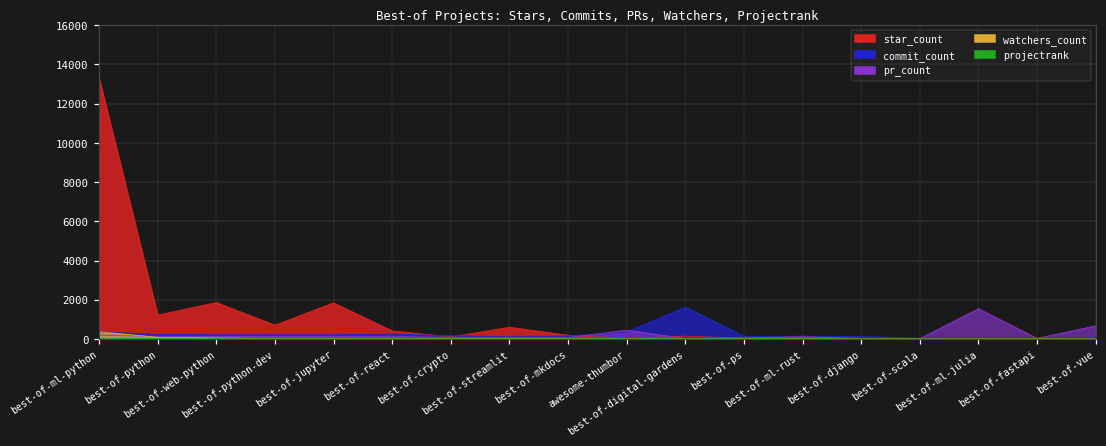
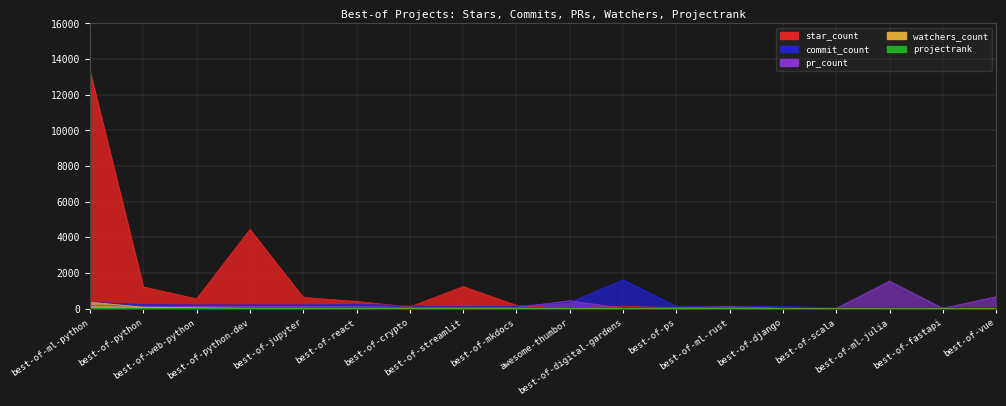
  {
    "star_count": {
      "best-of-ml-python": 13300,
      "best-of-python": 1200,
-     "best-of-web-python": 1900,
-     "best-of-python-dev": 700,
-     "best-of-jupyter": 1800,
+     "best-of-web-python": 600,
+     "best-of-python-dev": 4400,
+     "best-of-jupyter": 600,
      "best-of-react": 400,
-     "best-of-streamlit": 600
+     "best-of-streamlit": 1200
    },
    "commit_count": {
      "best-of-digital-gardens": 1600
    },
    "pr_count": {
      "best-of-ml-python": 200,
      "best-of-ml-julia": 1500,
      "best-of-vue": 700
    },
    "projectrank": {
      "best-of-ml-python": 0
    }
  }
